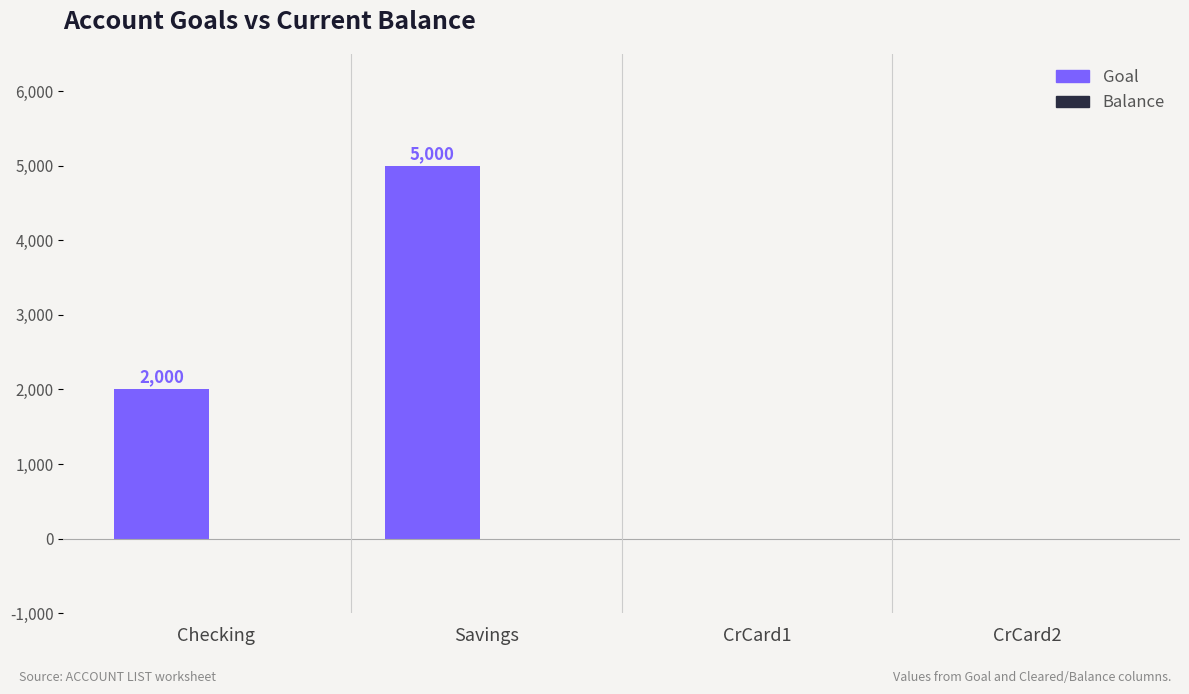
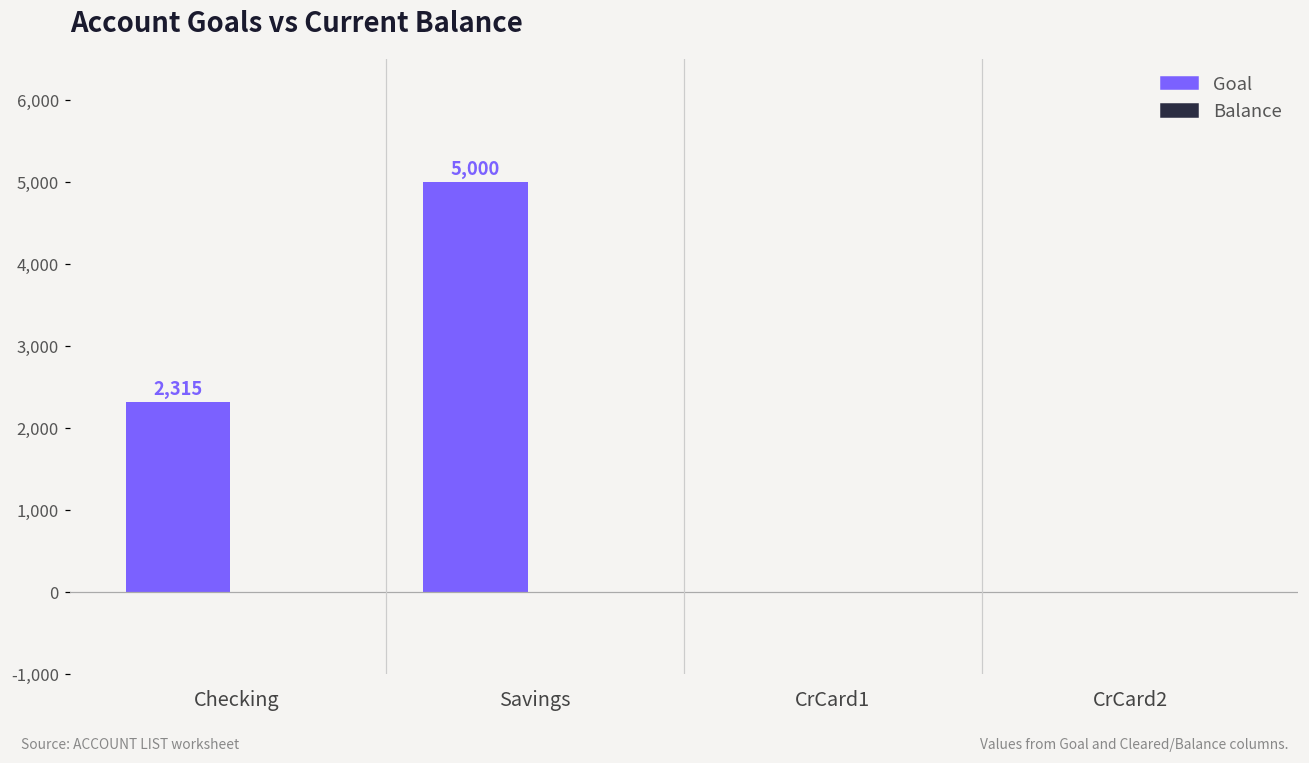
  {
    "Goal": {
-     "Checking": "2,000",
+     "Checking": "2,315",
      "Savings": "5,000"
    },
    "Balance": {
      "Checking": "0",
      "Savings": "0",
      "CrCard1": "0",
      "CrCard2": "0"
    }
  }
